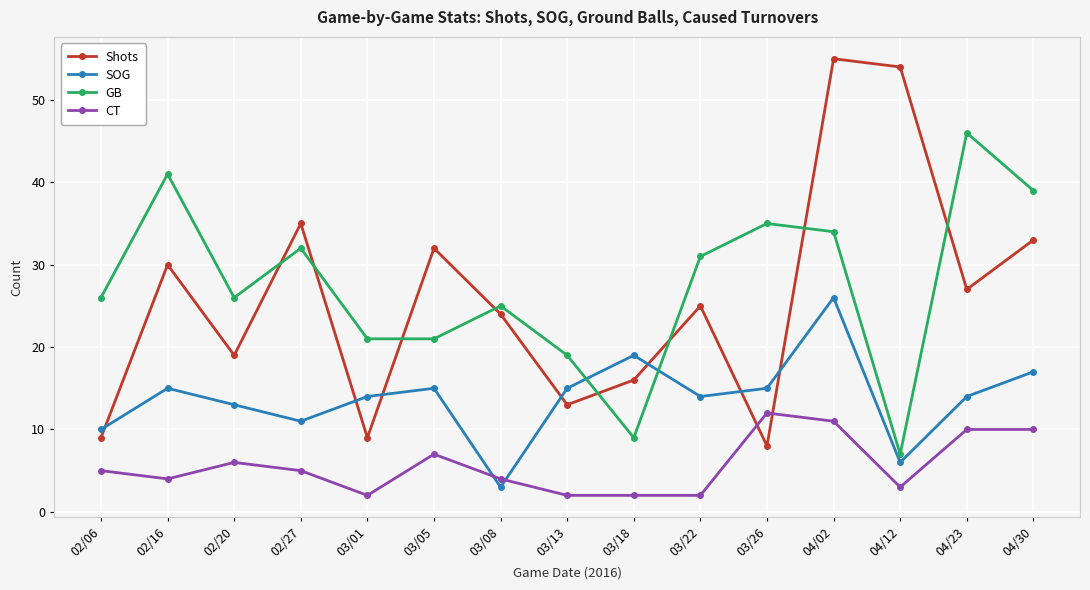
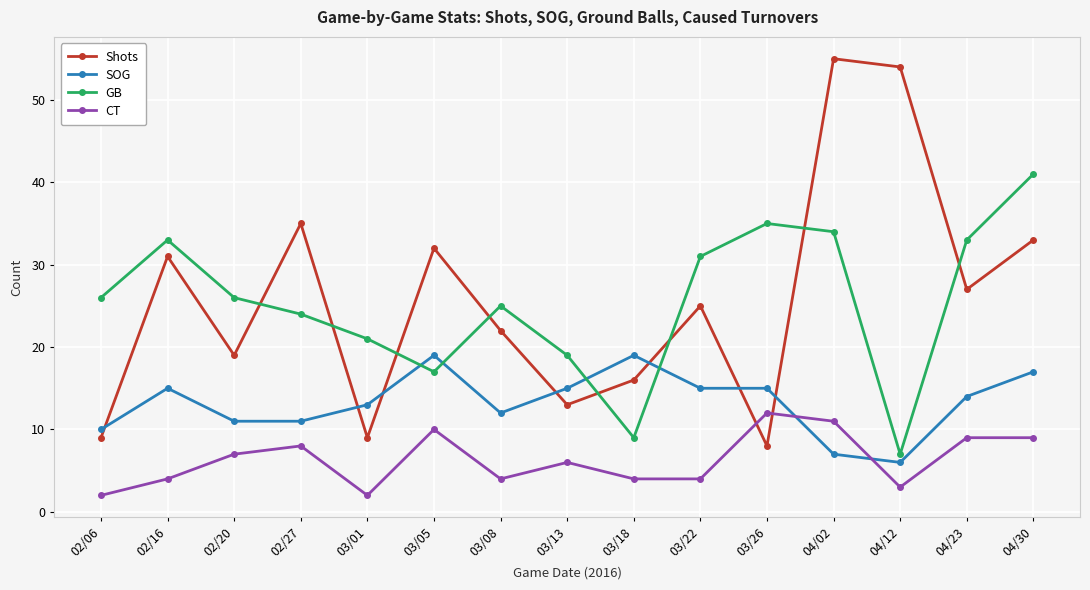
  {
    "Shots": {
      "02/06": 9,
-     "02/16": 30,
+     "02/16": 31,
      "02/20": 19,
      "02/27": 35,
      "03/01": 9,
      "03/05": 32,
-     "03/08": 24,
+     "03/08": 22,
      "03/13": 13,
      "03/18": 16,
      "03/22": 25,
      "03/26": 8,
      "04/02": 55,
      "04/12": 54,
      "04/23": 27,
      "04/30": 33
    },
    "SOG": {
      "02/06": 10,
      "02/16": 15,
-     "02/20": 13,
+     "02/20": 11,
      "02/27": 11,
-     "03/01": 14,
-     "03/05": 15,
-     "03/08": 3,
+     "03/01": 13,
+     "03/05": 19,
+     "03/08": 12,
      "03/13": 15,
      "03/18": 19,
-     "03/22": 14,
+     "03/22": 15,
      "03/26": 15,
-     "04/02": 26,
+     "04/02": 7,
      "04/12": 6,
      "04/23": 14,
      "04/30": 17
    },
    "GB": {
      "02/06": 26,
-     "02/16": 41,
+     "02/16": 33,
      "02/20": 26,
-     "02/27": 32,
+     "02/27": 24,
      "03/01": 21,
-     "03/05": 21,
+     "03/05": 17,
      "03/08": 25,
      "03/13": 19,
      "03/18": 9,
      "03/22": 31,
      "03/26": 35,
      "04/02": 34,
      "04/12": 7,
-     "04/23": 46,
-     "04/30": 39
+     "04/23": 33,
+     "04/30": 41
    },
    "CT": {
-     "02/06": 5,
+     "02/06": 2,
      "02/16": 4,
-     "02/20": 6,
-     "02/27": 5,
+     "02/20": 7,
+     "02/27": 8,
      "03/01": 2,
-     "03/05": 7,
+     "03/05": 10,
      "03/08": 4,
-     "03/13": 2,
-     "03/18": 2,
-     "03/22": 2,
+     "03/13": 6,
+     "03/18": 4,
+     "03/22": 4,
      "03/26": 12,
      "04/02": 11,
      "04/12": 3,
-     "04/23": 10,
-     "04/30": 10
+     "04/23": 9,
+     "04/30": 9
    }
  }
